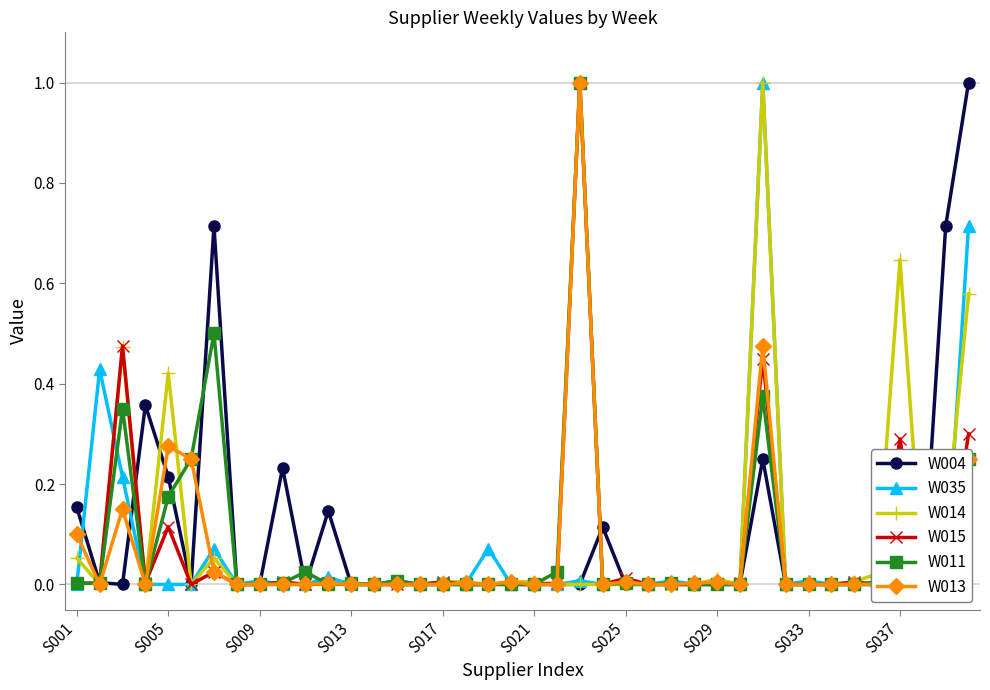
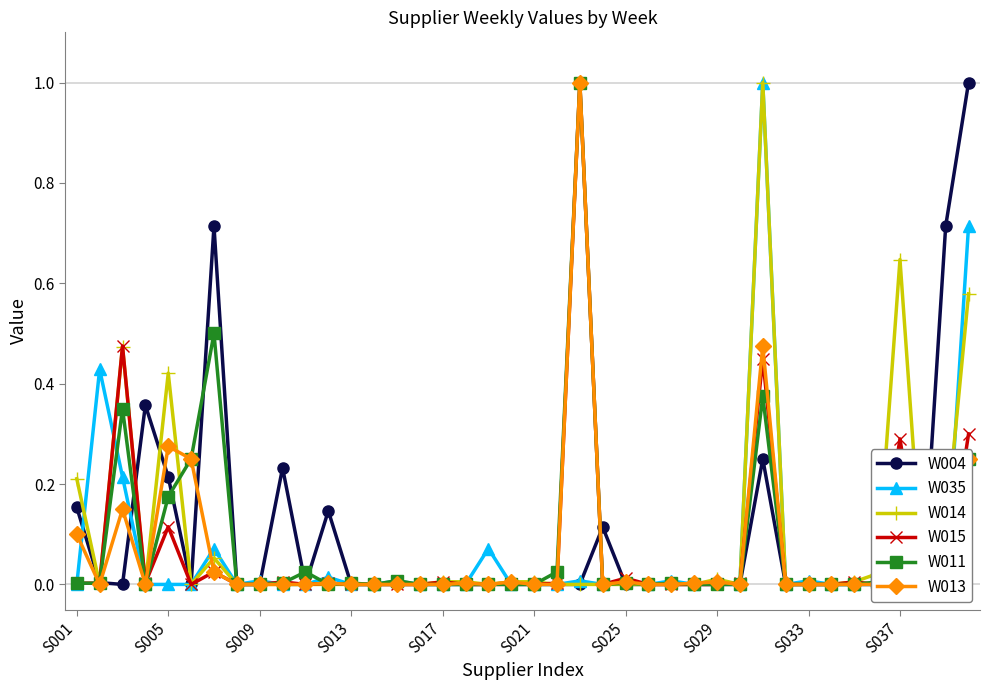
  {
    "W004": {
      "S001": 0.15,
      "S005": 0.21
    },
    "W035": {
      "S005": 0.00,
      "S009": 0.01,
      "S033": 0.01
    },
    "W014": {
-     "S001": 0.05,
+     "S001": 0.21,
      "S005": 0.42,
      "S021": 0.01,
      "S037": 0.65
    },
    "W015": {
      "S005": 0.12,
      "S025": 0.01,
      "S037": 0.29
    },
    "W011": {
      "S005": 0.18
    },
    "W013": {
      "S001": 0.10,
      "S005": 0.28
    }
  }
